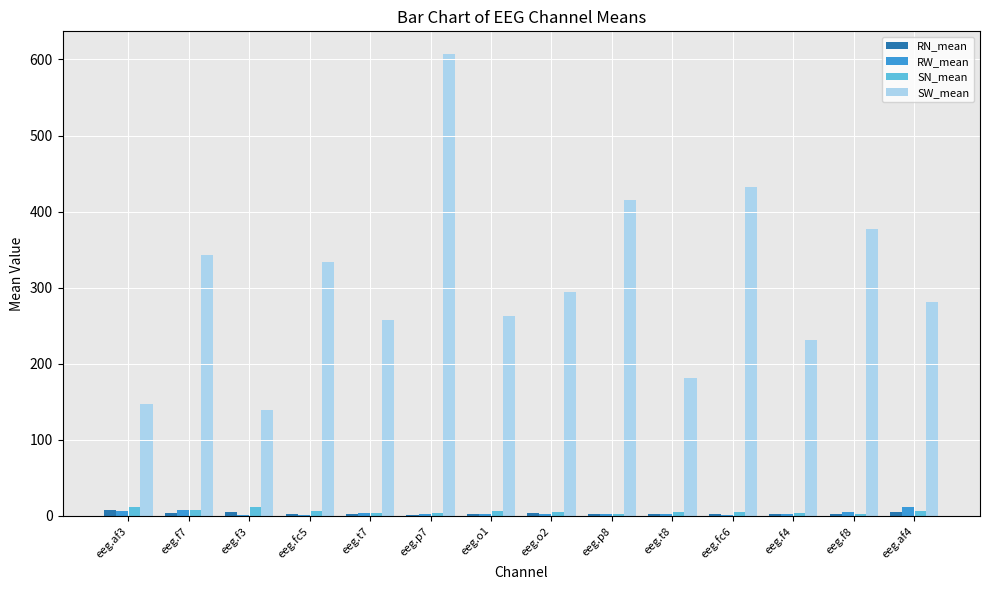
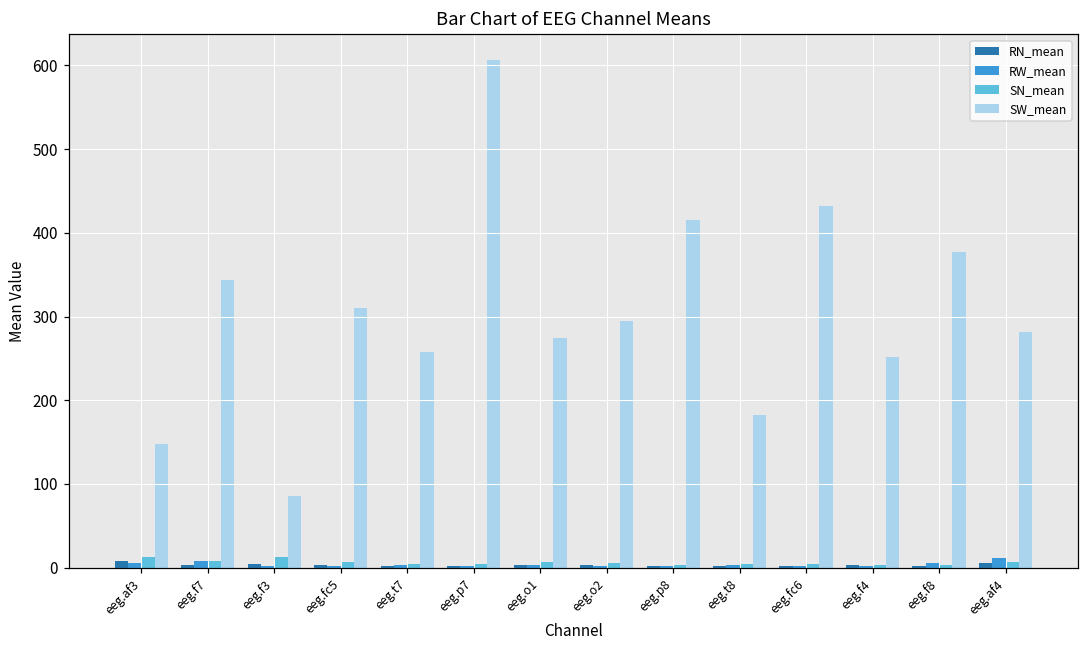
  {
    "SW_mean": {
      "eeg.af3": 150,
      "eeg.f7": 340,
-     "eeg.f3": 140,
-     "eeg.fc5": 330,
+     "eeg.f3": 90,
+     "eeg.fc5": 310,
      "eeg.t7": 260,
      "eeg.p7": 610,
-     "eeg.o1": 260,
+     "eeg.o1": 270,
      "eeg.o2": 290,
      "eeg.p8": 420,
      "eeg.t8": 180,
      "eeg.fc6": 430,
-     "eeg.f4": 230,
+     "eeg.f4": 250,
      "eeg.f8": 380,
      "eeg.af4": 280
    }
  }
